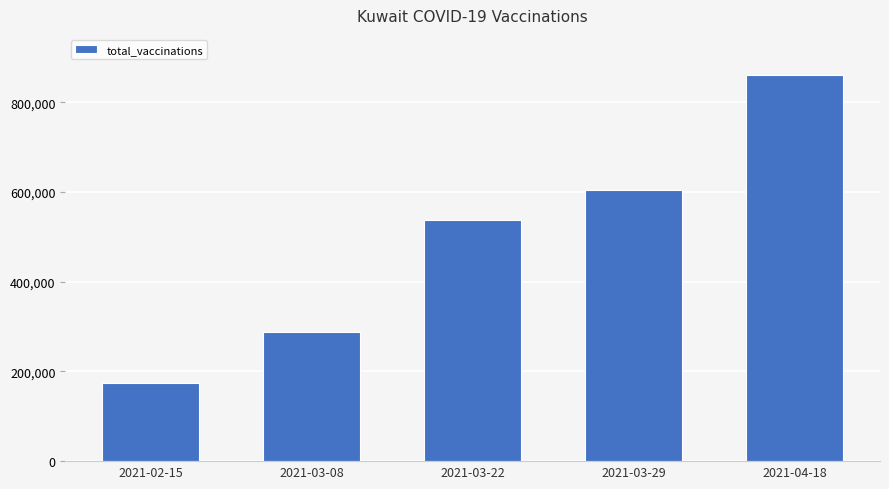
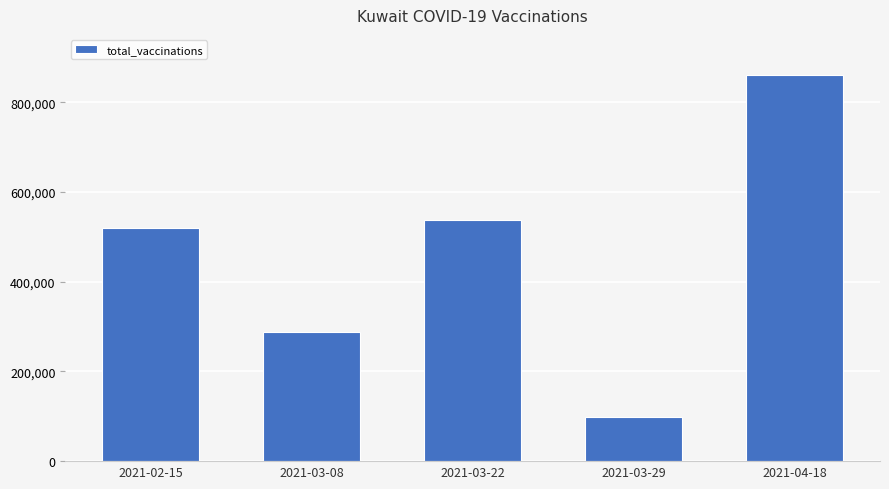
  {
-   "2021-02-15": "180,000",
+   "2021-02-15": "520,000",
    "2021-03-08": "290,000",
    "2021-03-22": "540,000",
-   "2021-03-29": "600,000",
+   "2021-03-29": "100,000",
    "2021-04-18": "860,000"
  }
